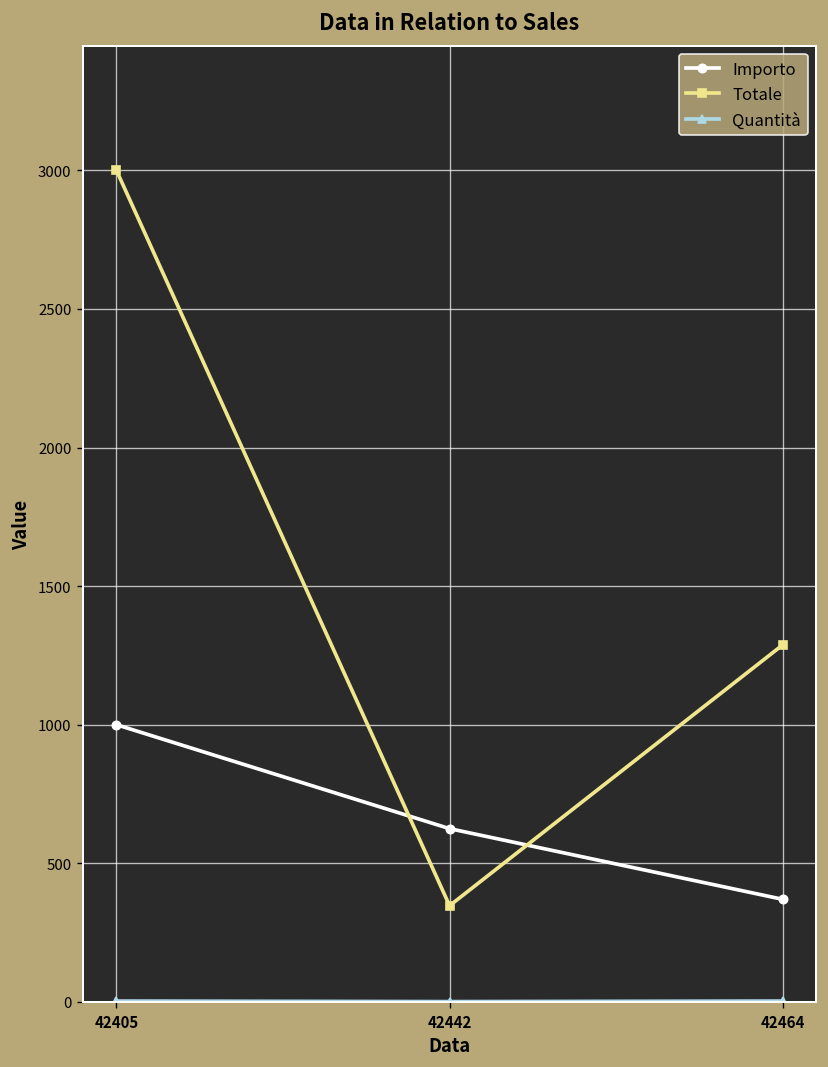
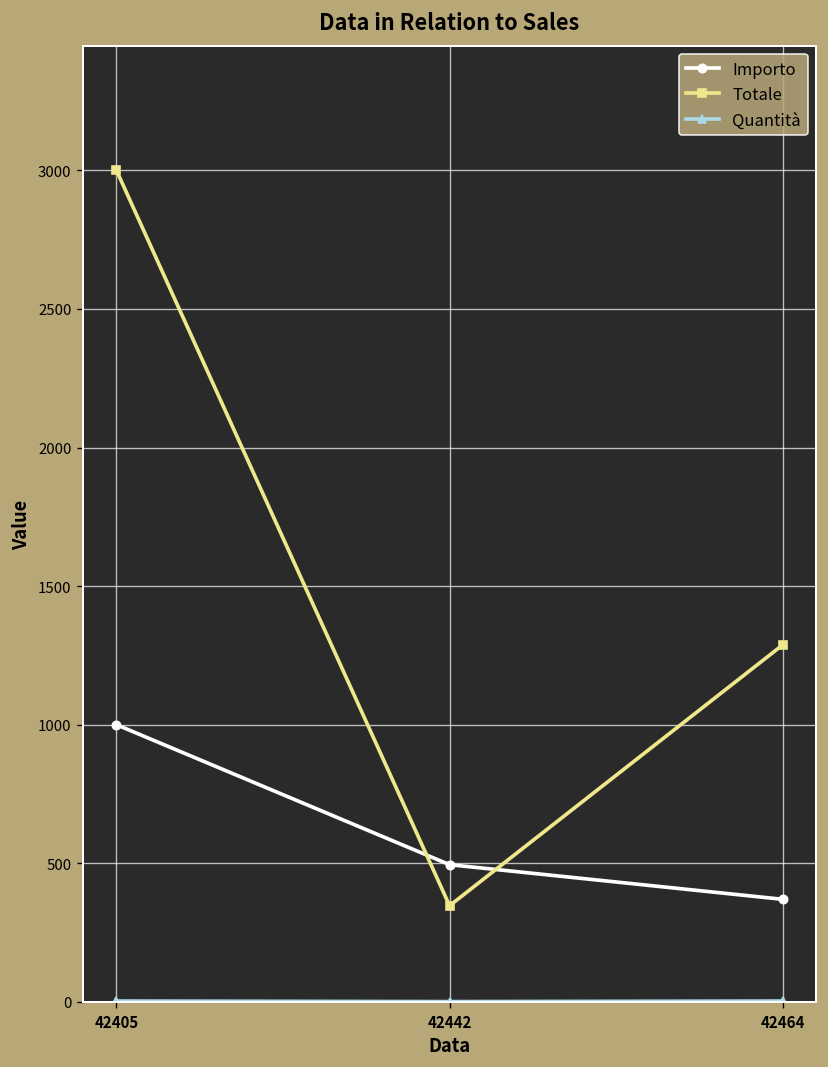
  {
    "Importo": {
      "42405": 1000,
-     "42442": 630,
+     "42442": 500,
      "42464": 370
    },
    "Totale": {
      "42405": 3000,
      "42442": 350,
      "42464": 1290
    },
    "Quantità": {
      "42405": 0,
      "42442": 0,
      "42464": 0
    }
  }
